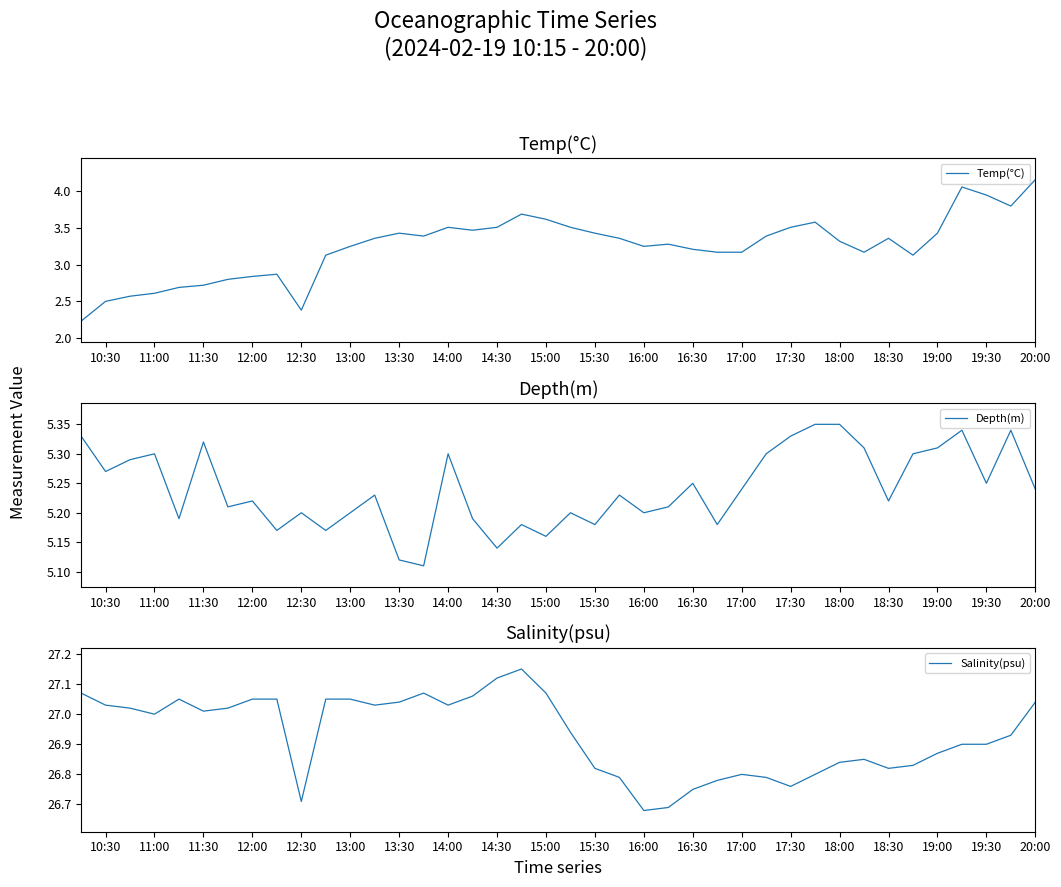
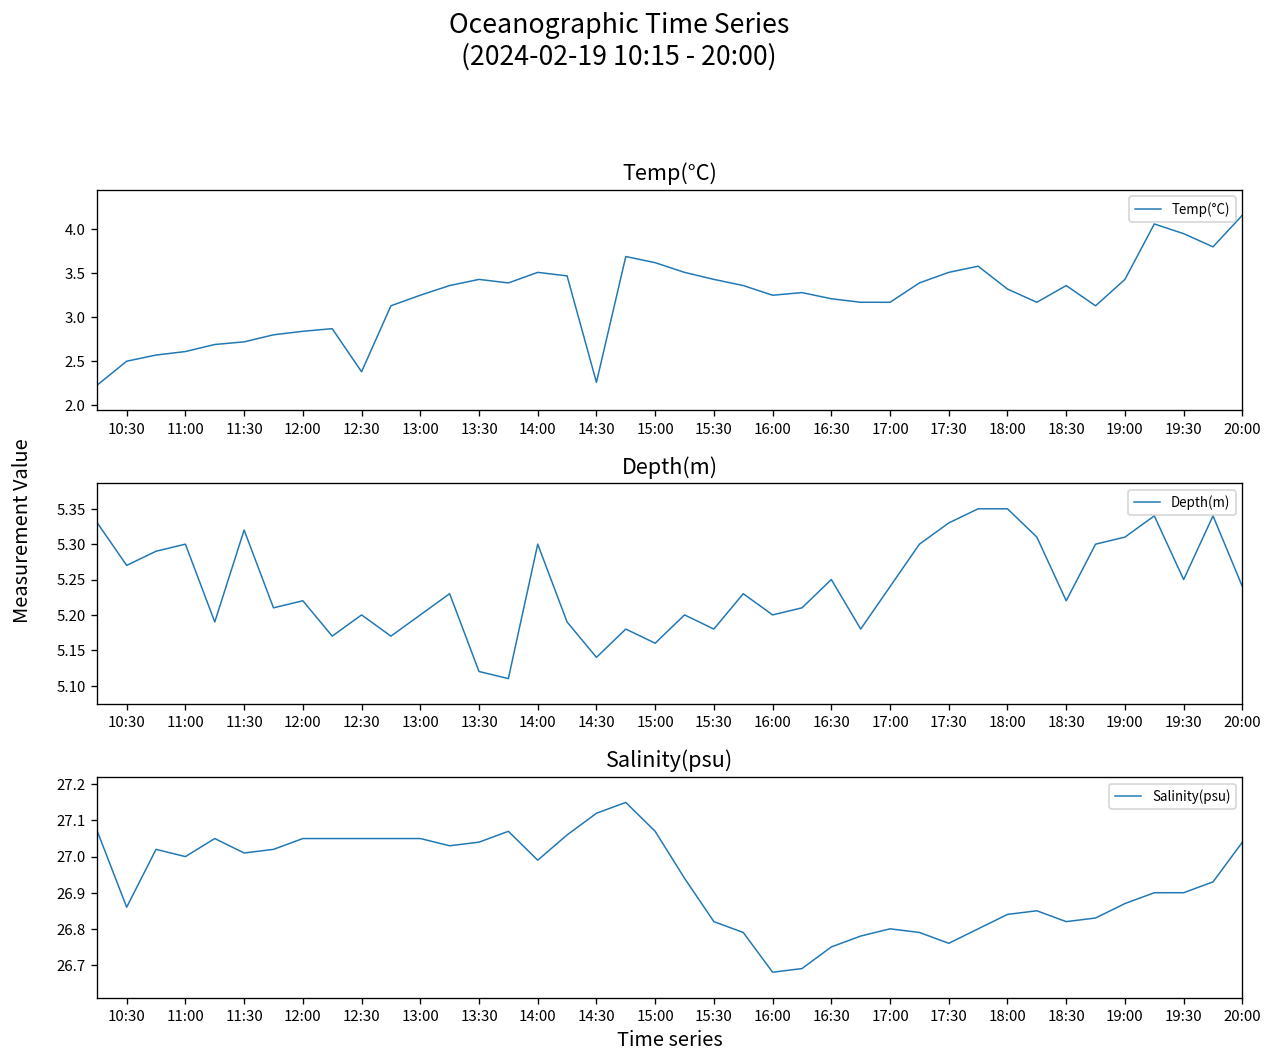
  {
    "Temp(°C)": {
      "10:30": 2.5,
      "11:00": 2.6,
      "11:30": 2.7,
      "12:00": 2.8,
      "12:30": 2.4,
      "13:00": 3.3,
      "13:30": 3.4,
      "14:00": 3.5,
-     "14:30": 3.5,
+     "14:30": 2.3,
      "15:00": 3.6,
      "15:30": 3.4,
      "16:00": 3.3,
      "16:30": 3.2,
      "17:00": 3.2,
      "17:30": 3.5,
      "18:00": 3.3,
      "18:30": 3.4,
      "19:00": 3.4,
      "19:30": 4.0,
      "20:00": 4.2
    },
    "Depth(m)": {
      "10:30": 5.27,
      "11:00": 5.30,
      "11:30": 5.32,
      "12:00": 5.22,
      "12:30": 5.20,
      "13:00": 5.20,
      "13:30": 5.12,
      "14:00": 5.30,
      "14:30": 5.14,
      "15:00": 5.16,
      "15:30": 5.18,
      "16:00": 5.20,
      "16:30": 5.25,
      "17:00": 5.24,
      "17:30": 5.33,
      "18:00": 5.35,
      "18:30": 5.22,
      "19:00": 5.31,
      "19:30": 5.25,
      "20:00": 5.24
    },
    "Salinity(psu)": {
-     "10:30": 27.03,
+     "10:30": 26.86,
      "11:00": 27.00,
      "11:30": 27.01,
      "12:00": 27.05,
-     "12:30": 26.71,
+     "12:30": 27.05,
      "13:00": 27.05,
      "13:30": 27.04,
-     "14:00": 27.03,
+     "14:00": 26.99,
      "14:30": 27.12,
      "15:00": 27.07,
      "15:30": 26.82,
      "16:00": 26.68,
      "16:30": 26.75,
      "17:00": 26.80,
      "17:30": 26.76,
      "18:00": 26.84,
      "18:30": 26.82,
      "19:00": 26.87,
      "19:30": 26.90,
      "20:00": 27.04
    }
  }
